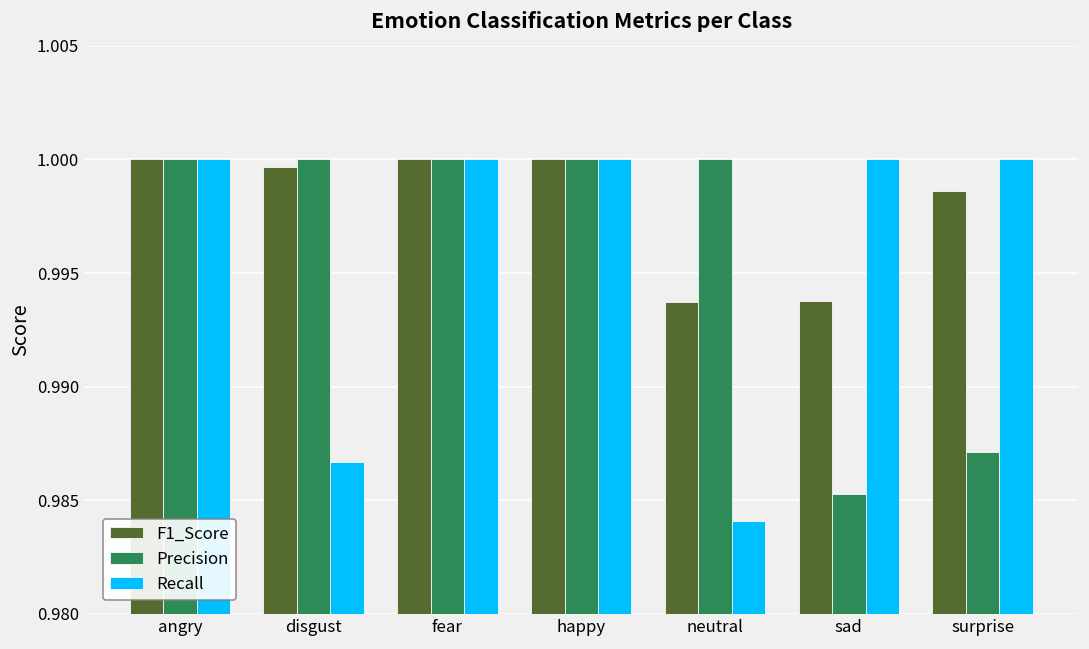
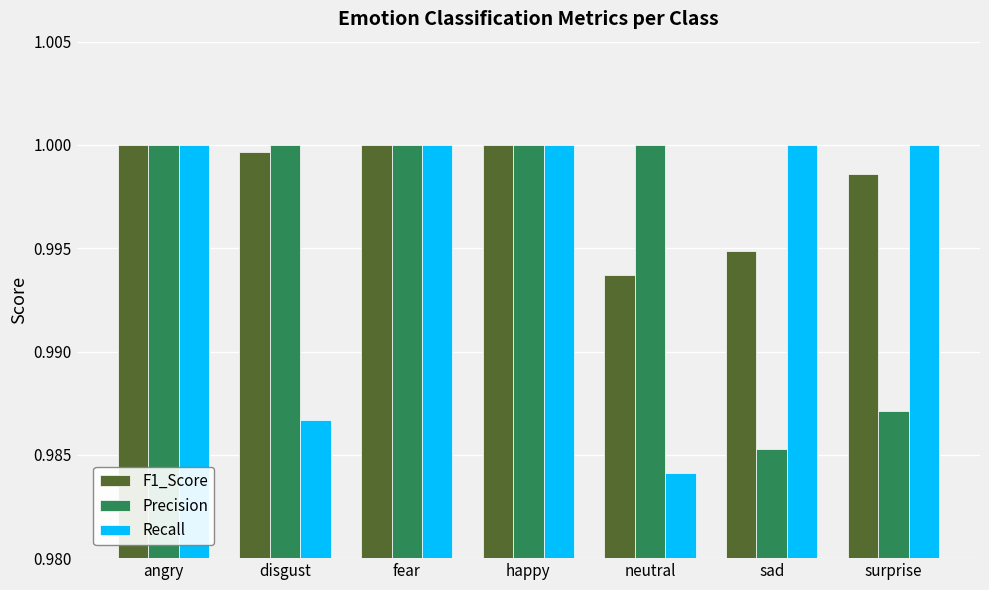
  {
    "F1_Score": {
      "angry": 1.0000,
      "disgust": 0.9997,
      "fear": 1.0000,
      "happy": 1.0000,
      "neutral": 0.9937,
-     "sad": 0.9938,
+     "sad": 0.9949,
      "surprise": 0.9986
    },
    "Precision": {
      "angry": 1.0000,
      "disgust": 1.0000,
      "fear": 1.0000,
      "happy": 1.0000,
      "neutral": 1.0000,
      "sad": 0.9853,
      "surprise": 0.9871
    },
    "Recall": {
      "angry": 1.0000,
      "disgust": 0.9867,
      "fear": 1.0000,
      "happy": 1.0000,
      "neutral": 0.9841,
      "sad": 1.0000,
      "surprise": 1.0000
    }
  }
